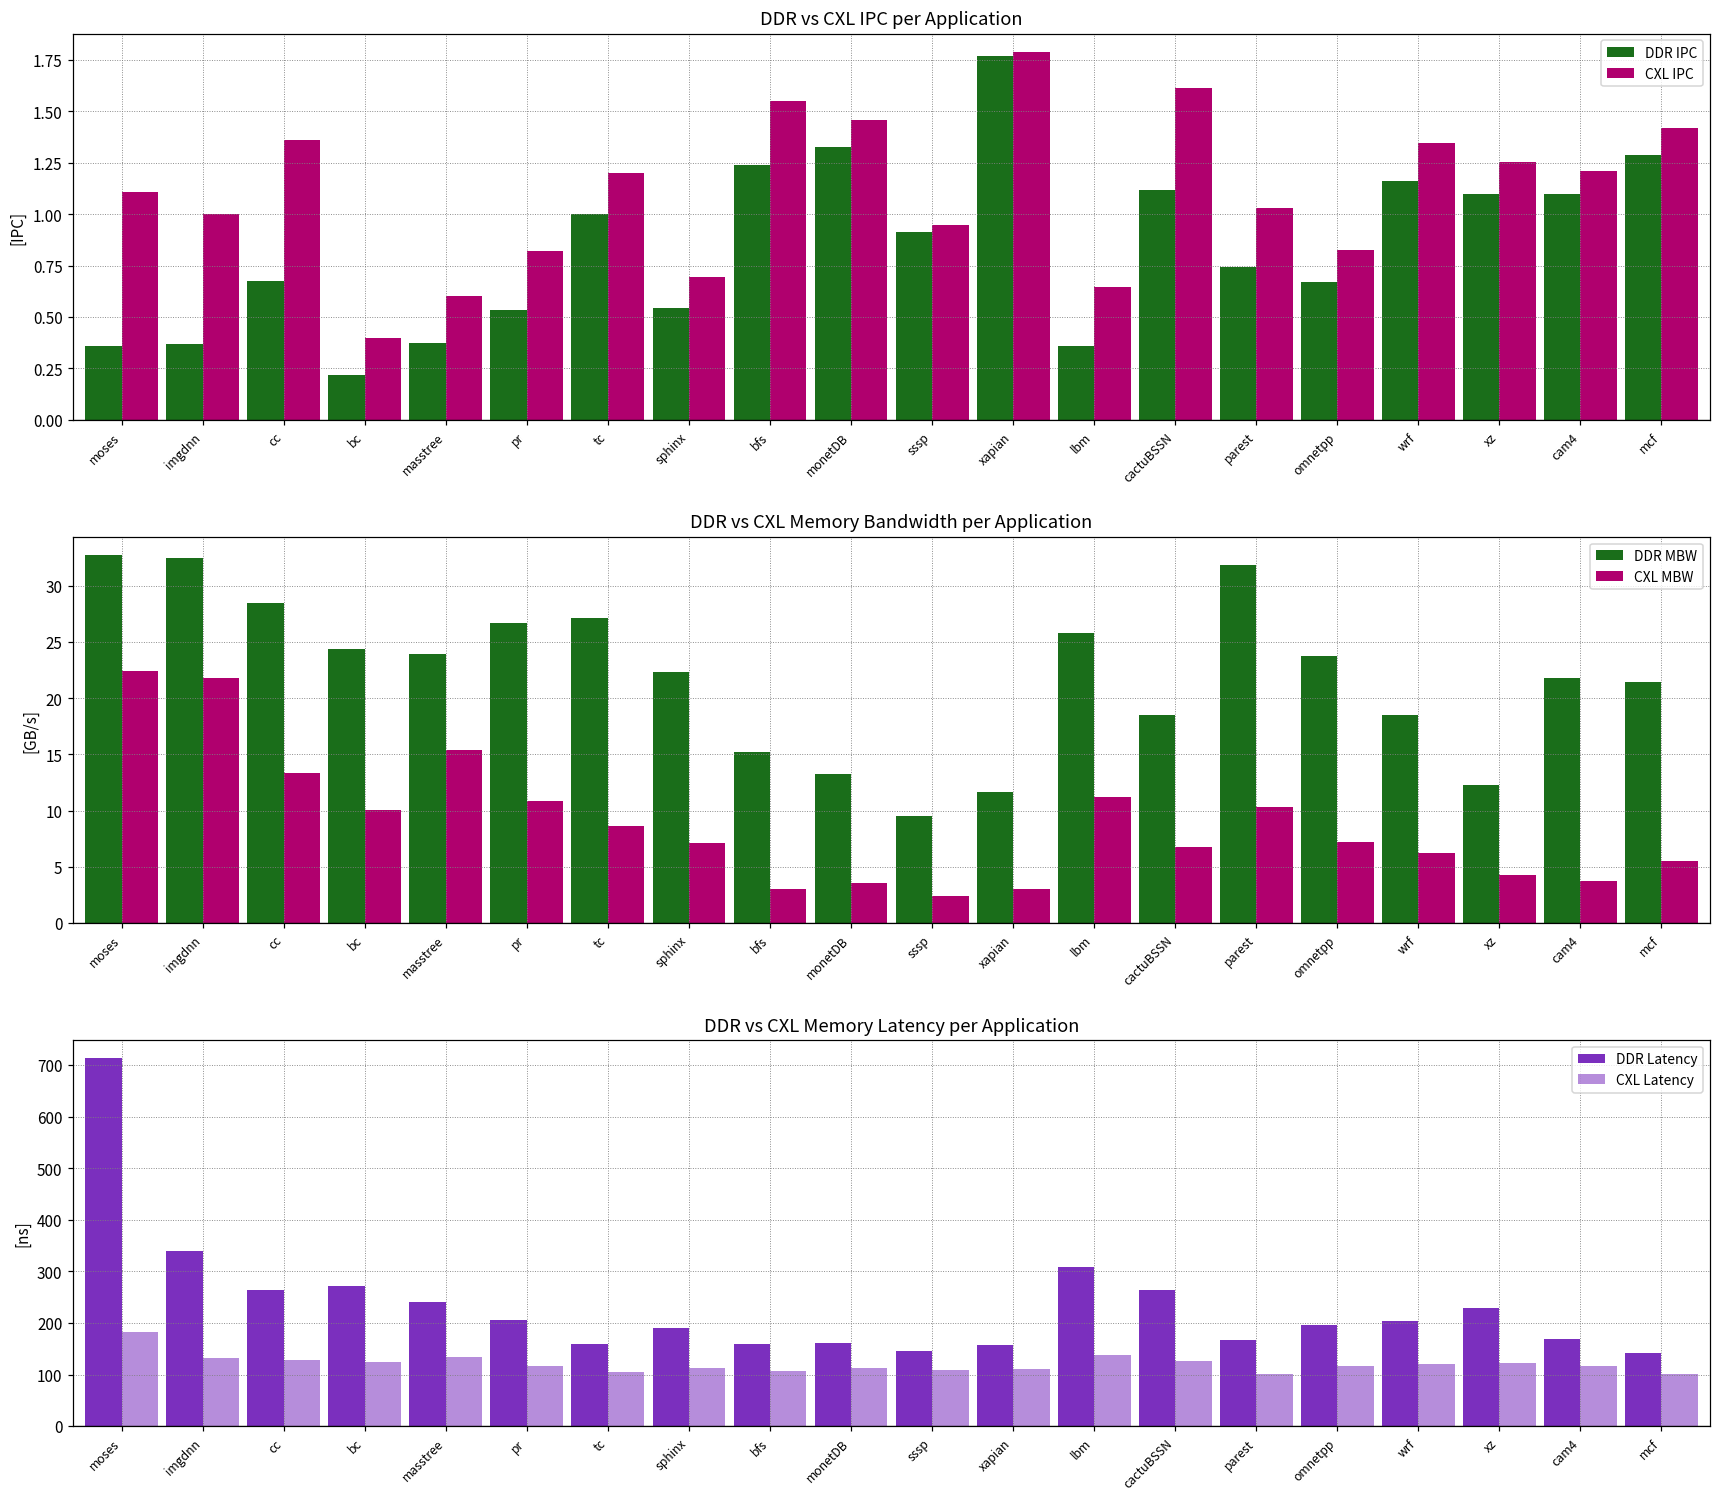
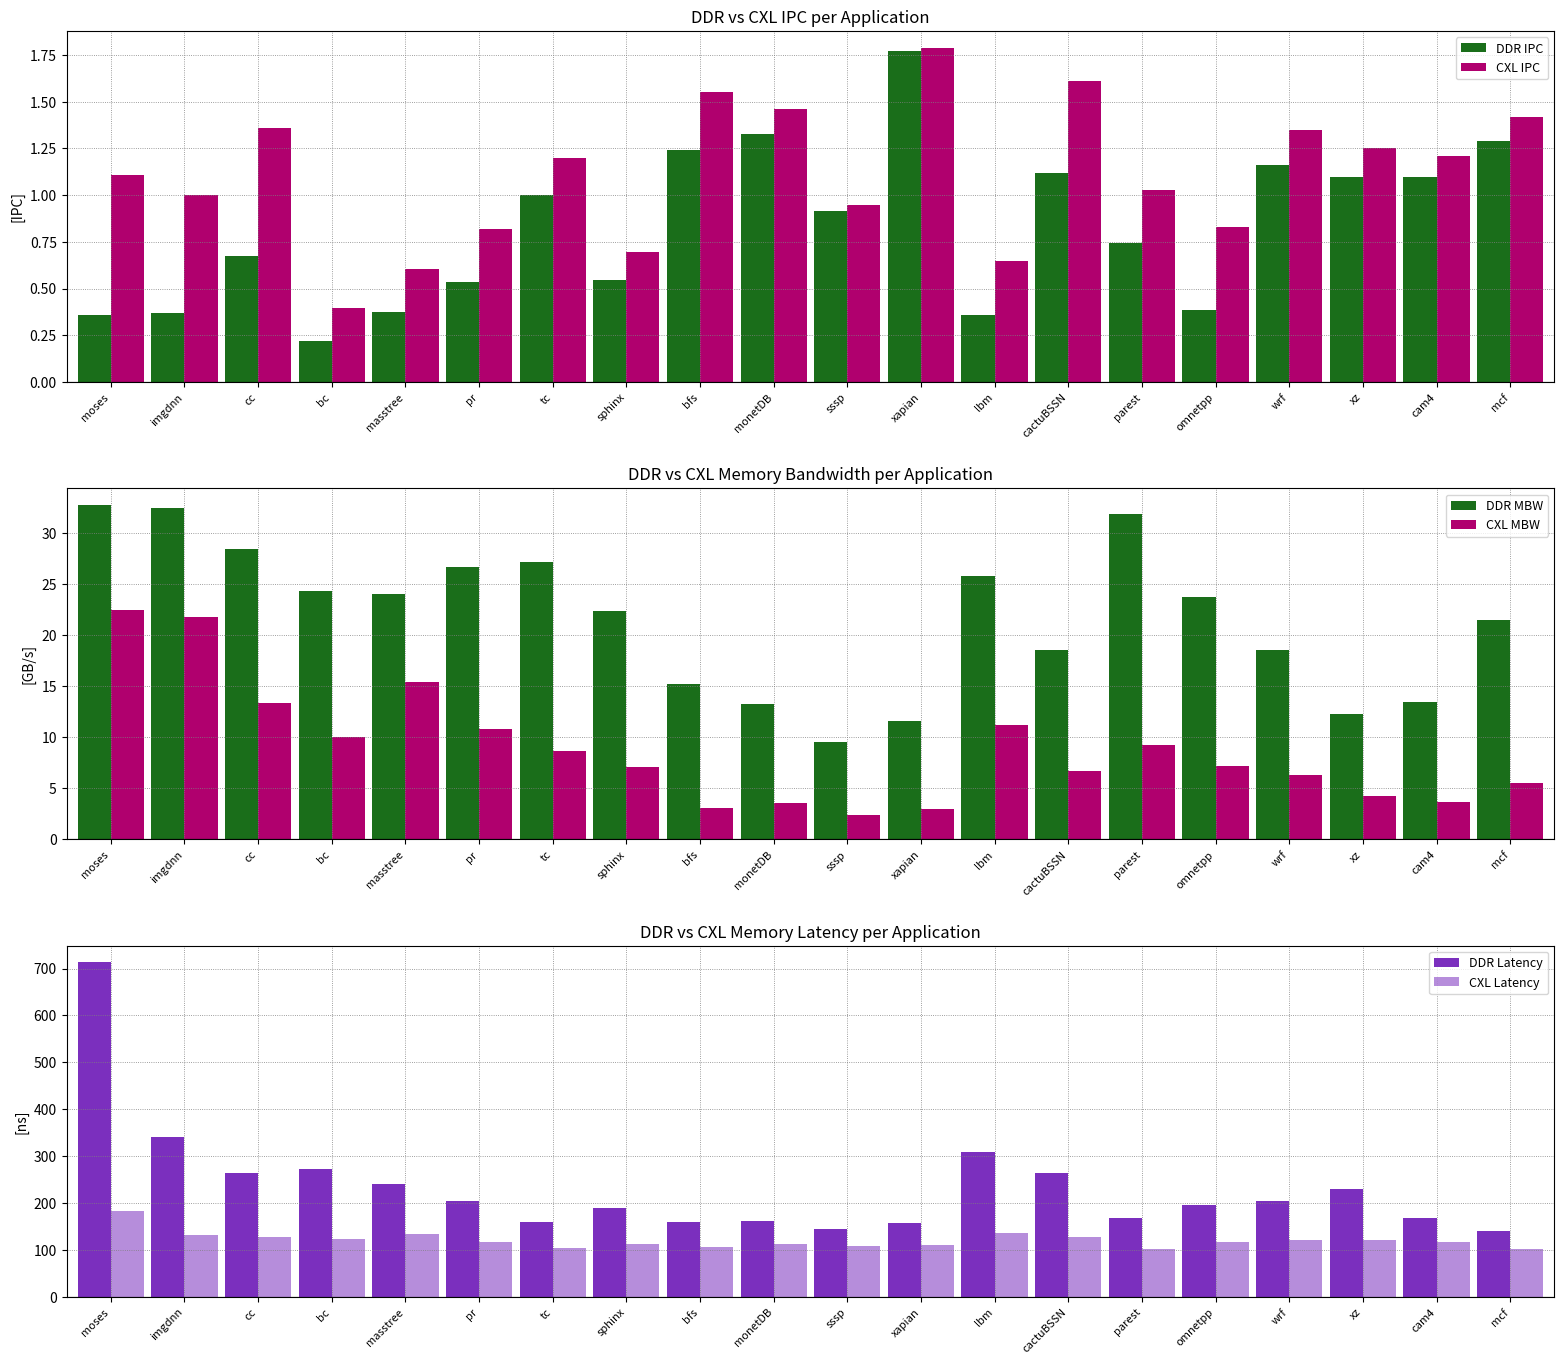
  {
    "DDR vs CXL IPC per Application": {
      "DDR IPC": {
        "moses": 0.36,
        "imgdnn": 0.37,
        "cc": 0.67,
        "bc": 0.22,
        "masstree": 0.37,
        "pr": 0.54,
        "tc": 1.00,
        "sphinx": 0.55,
        "bfs": 1.24,
        "monetDB": 1.33,
        "sssp": 0.91,
        "xapian": 1.77,
        "lbm": 0.36,
        "cactuBSSN": 1.12,
        "parest": 0.74,
-       "omnetpp": 0.67,
+       "omnetpp": 0.39,
        "wrf": 1.16,
        "xz": 1.10,
        "cam4": 1.10,
        "mcf": 1.29
      },
      "CXL IPC": {
        "moses": 1.11,
        "imgdnn": 1.00,
        "cc": 1.36,
        "bc": 0.40,
        "masstree": 0.60,
        "pr": 0.82,
        "tc": 1.20,
        "sphinx": 0.69,
        "bfs": 1.55,
        "monetDB": 1.46,
        "sssp": 0.95,
        "xapian": 1.79,
        "lbm": 0.64,
        "cactuBSSN": 1.61,
        "parest": 1.03,
        "omnetpp": 0.83,
        "wrf": 1.35,
        "xz": 1.25,
        "cam4": 1.21,
        "mcf": 1.42
      }
    },
    "DDR vs CXL Memory Bandwidth per Application": {
      "DDR MBW": {
        "moses": 32.7,
        "imgdnn": 32.4,
        "cc": 28.4,
        "bc": 24.3,
        "masstree": 24.0,
        "pr": 26.7,
        "tc": 27.2,
        "sphinx": 22.3,
        "bfs": 15.2,
        "monetDB": 13.3,
        "sssp": 9.5,
        "xapian": 11.6,
        "lbm": 25.8,
        "cactuBSSN": 18.5,
        "parest": 31.9,
        "omnetpp": 23.7,
        "wrf": 18.5,
        "xz": 12.3,
-       "cam4": 21.8,
+       "cam4": 13.4,
        "mcf": 21.5
      },
      "CXL MBW": {
        "moses": 22.4,
        "imgdnn": 21.8,
        "cc": 13.4,
        "bc": 10.0,
        "masstree": 15.4,
        "pr": 10.8,
        "tc": 8.6,
        "sphinx": 7.1,
        "bfs": 3.1,
        "monetDB": 3.5,
        "sssp": 2.4,
        "xapian": 3.0,
        "lbm": 11.2,
        "cactuBSSN": 6.7,
-       "parest": 10.3,
+       "parest": 9.2,
        "omnetpp": 7.2,
        "wrf": 6.3,
        "xz": 4.2,
        "cam4": 3.7,
        "mcf": 5.5
      }
    }
  }
